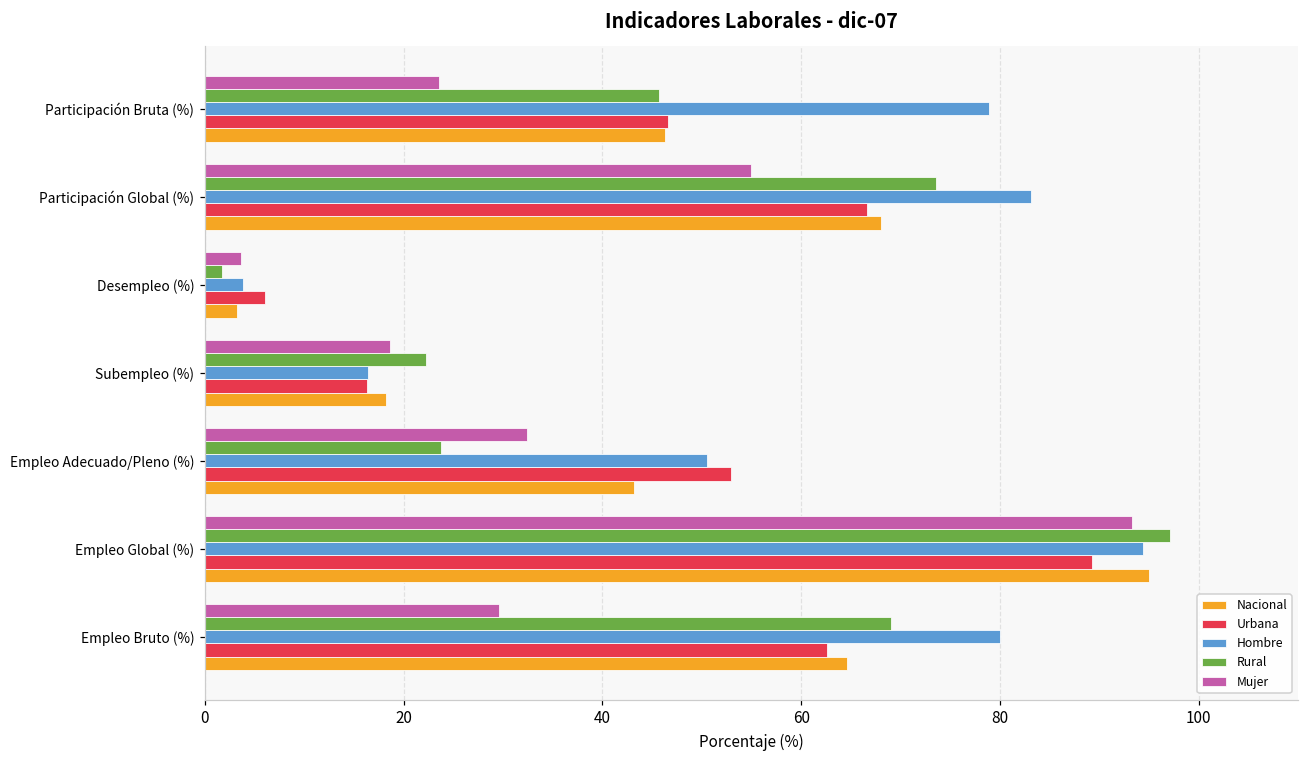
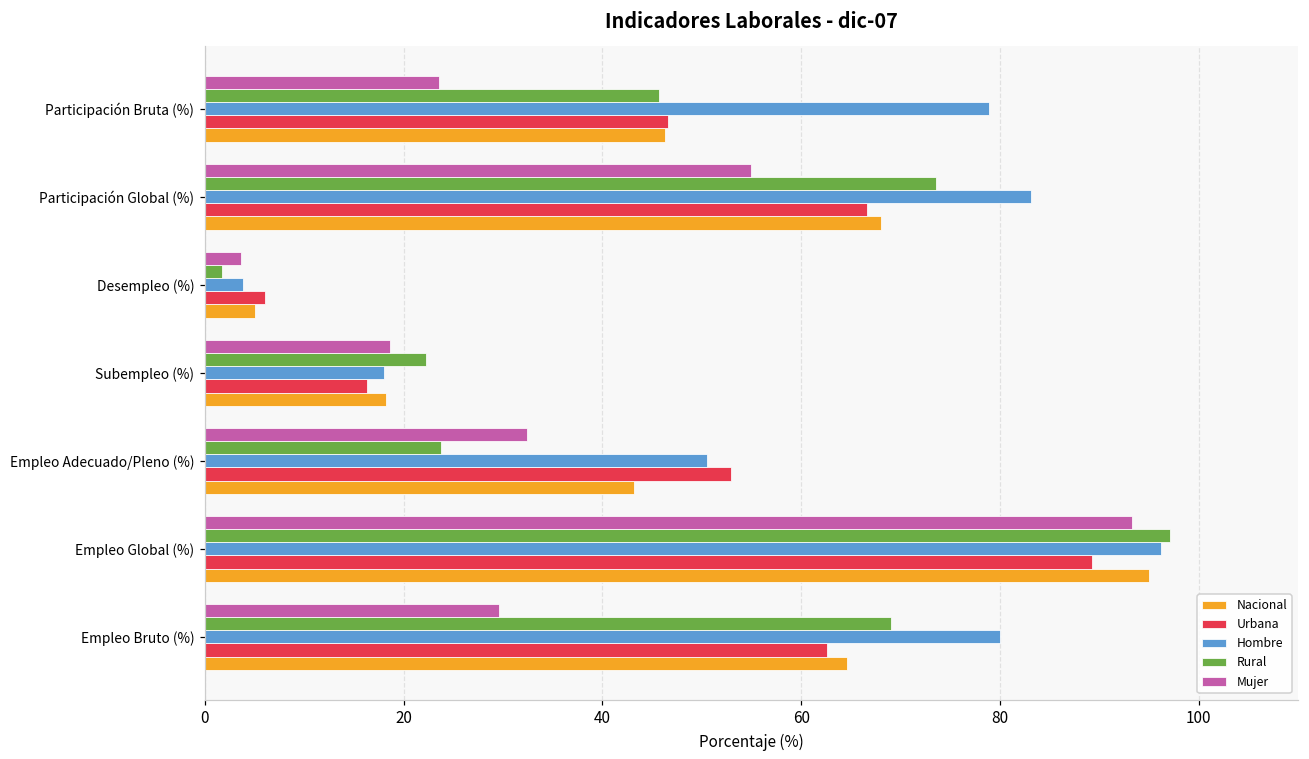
  {
    "Nacional": {
      "Participación Bruta (%)": 46,
      "Participación Global (%)": 68,
-     "Desempleo (%)": 3,
+     "Desempleo (%)": 5,
      "Subempleo (%)": 18,
      "Empleo Adecuado/Pleno (%)": 43,
      "Empleo Global (%)": 95,
      "Empleo Bruto (%)": 65
    },
    "Urbana": {
      "Participación Bruta (%)": 47,
      "Participación Global (%)": 67,
      "Desempleo (%)": 6,
      "Subempleo (%)": 16,
      "Empleo Adecuado/Pleno (%)": 53,
      "Empleo Global (%)": 89,
      "Empleo Bruto (%)": 63
    },
    "Hombre": {
      "Participación Bruta (%)": 79,
      "Participación Global (%)": 83,
      "Desempleo (%)": 4,
-     "Subempleo (%)": 16,
+     "Subempleo (%)": 18,
      "Empleo Adecuado/Pleno (%)": 50,
-     "Empleo Global (%)": 94,
+     "Empleo Global (%)": 96,
      "Empleo Bruto (%)": 80
    },
    "Rural": {
      "Participación Bruta (%)": 46,
      "Participación Global (%)": 74,
      "Desempleo (%)": 2,
      "Subempleo (%)": 22,
      "Empleo Adecuado/Pleno (%)": 24,
      "Empleo Global (%)": 97,
      "Empleo Bruto (%)": 69
    },
    "Mujer": {
      "Participación Bruta (%)": 24,
      "Participación Global (%)": 55,
      "Desempleo (%)": 4,
      "Subempleo (%)": 19,
      "Empleo Adecuado/Pleno (%)": 32,
      "Empleo Global (%)": 93,
      "Empleo Bruto (%)": 30
    }
  }
